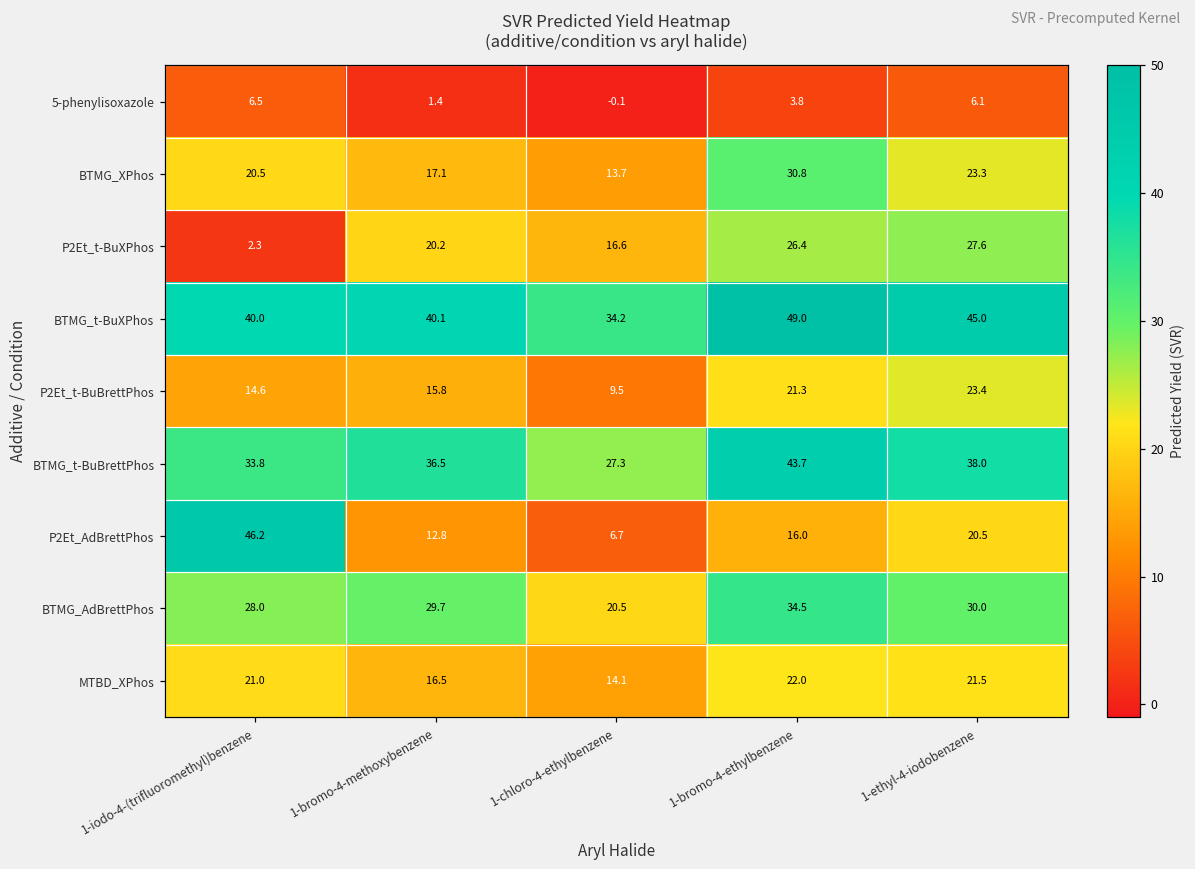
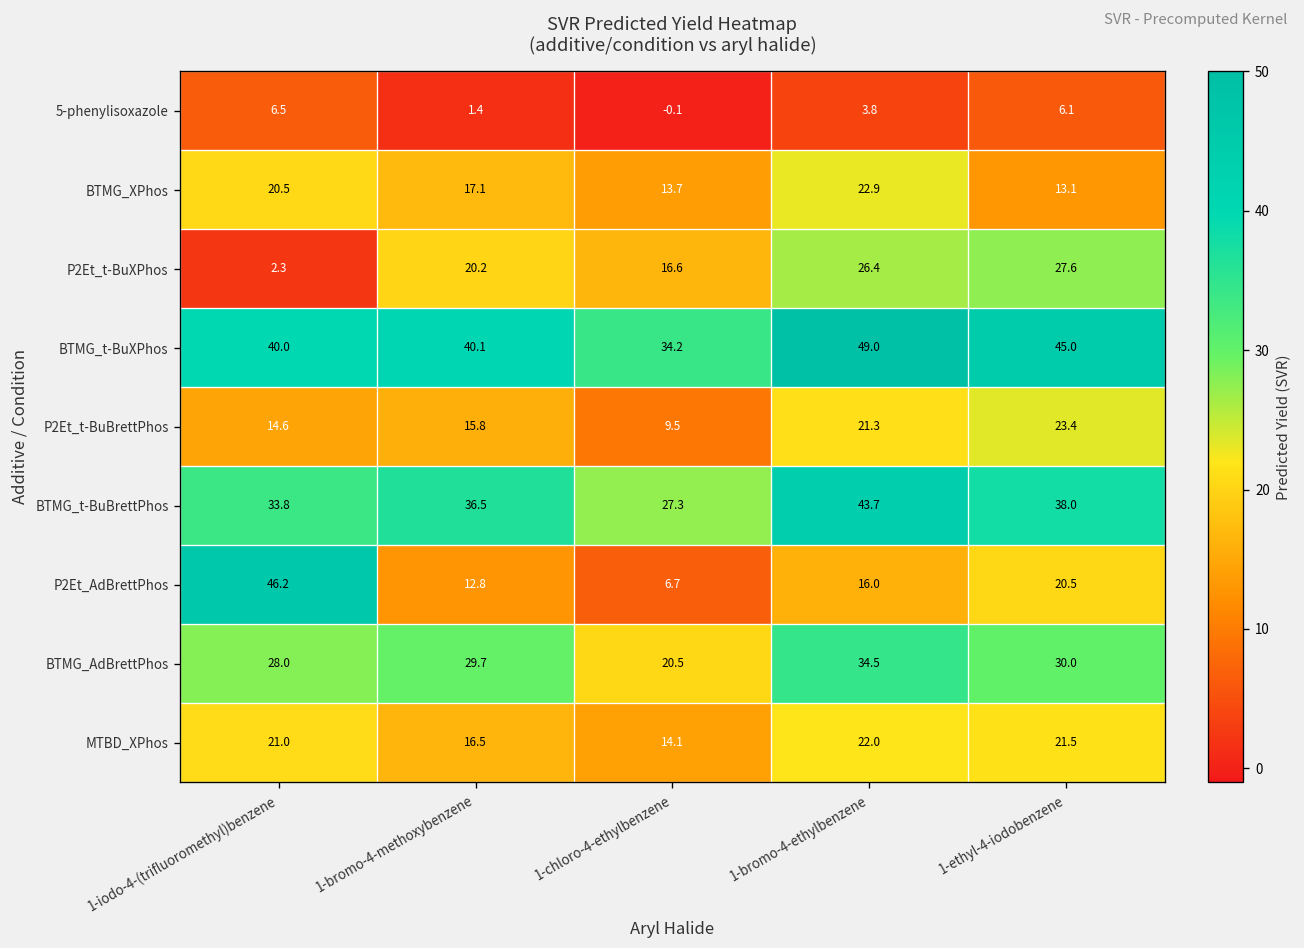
  {
    "5-phenylisoxazole": {
      "1-iodo-4-(trifluoromethyl)benzene": 6.5,
      "1-bromo-4-methoxybenzene": 1.4,
      "1-chloro-4-ethylbenzene": -0.1,
      "1-bromo-4-ethylbenzene": 3.8,
      "1-ethyl-4-iodobenzene": 6.1
    },
    "BTMG_XPhos": {
      "1-iodo-4-(trifluoromethyl)benzene": 20.5,
      "1-bromo-4-methoxybenzene": 17.1,
      "1-chloro-4-ethylbenzene": 13.7,
-     "1-bromo-4-ethylbenzene": 30.8,
-     "1-ethyl-4-iodobenzene": 23.3
+     "1-bromo-4-ethylbenzene": 22.9,
+     "1-ethyl-4-iodobenzene": 13.1
    },
    "P2Et_t-BuXPhos": {
      "1-iodo-4-(trifluoromethyl)benzene": 2.3,
      "1-bromo-4-methoxybenzene": 20.2,
      "1-chloro-4-ethylbenzene": 16.6,
      "1-bromo-4-ethylbenzene": 26.4,
      "1-ethyl-4-iodobenzene": 27.6
    },
    "BTMG_t-BuXPhos": {
      "1-iodo-4-(trifluoromethyl)benzene": 40.0,
      "1-bromo-4-methoxybenzene": 40.1,
      "1-chloro-4-ethylbenzene": 34.2,
      "1-bromo-4-ethylbenzene": 49.0,
      "1-ethyl-4-iodobenzene": 45.0
    },
    "P2Et_t-BuBrettPhos": {
      "1-iodo-4-(trifluoromethyl)benzene": 14.6,
      "1-bromo-4-methoxybenzene": 15.8,
      "1-chloro-4-ethylbenzene": 9.5,
      "1-bromo-4-ethylbenzene": 21.3,
      "1-ethyl-4-iodobenzene": 23.4
    },
    "BTMG_t-BuBrettPhos": {
      "1-iodo-4-(trifluoromethyl)benzene": 33.8,
      "1-bromo-4-methoxybenzene": 36.5,
      "1-chloro-4-ethylbenzene": 27.3,
      "1-bromo-4-ethylbenzene": 43.7,
      "1-ethyl-4-iodobenzene": 38.0
    },
    "P2Et_AdBrettPhos": {
      "1-iodo-4-(trifluoromethyl)benzene": 46.2,
      "1-bromo-4-methoxybenzene": 12.8,
      "1-chloro-4-ethylbenzene": 6.7,
      "1-bromo-4-ethylbenzene": 16.0,
      "1-ethyl-4-iodobenzene": 20.5
    },
    "BTMG_AdBrettPhos": {
      "1-iodo-4-(trifluoromethyl)benzene": 28.0,
      "1-bromo-4-methoxybenzene": 29.7,
      "1-chloro-4-ethylbenzene": 20.5,
      "1-bromo-4-ethylbenzene": 34.5,
      "1-ethyl-4-iodobenzene": 30.0
    },
    "MTBD_XPhos": {
      "1-iodo-4-(trifluoromethyl)benzene": 21.0,
      "1-bromo-4-methoxybenzene": 16.5,
      "1-chloro-4-ethylbenzene": 14.1,
      "1-bromo-4-ethylbenzene": 22.0,
      "1-ethyl-4-iodobenzene": 21.5
    }
  }
